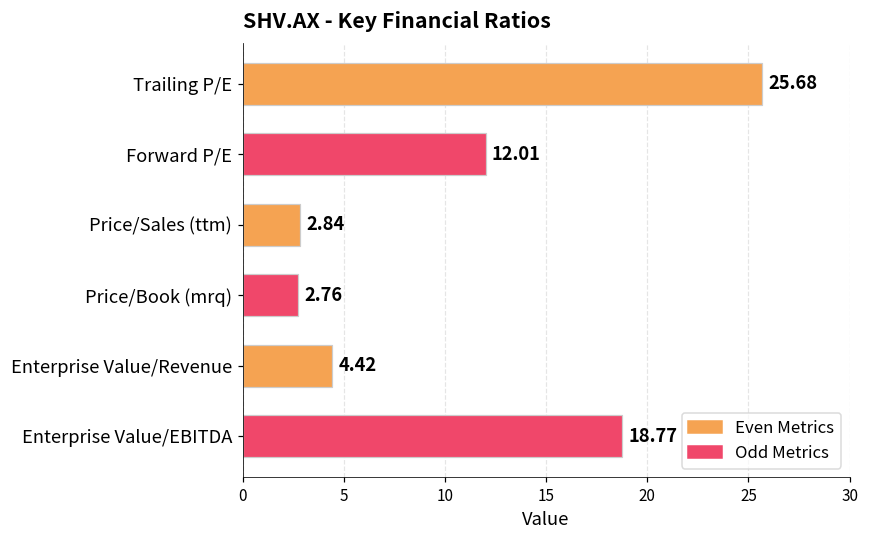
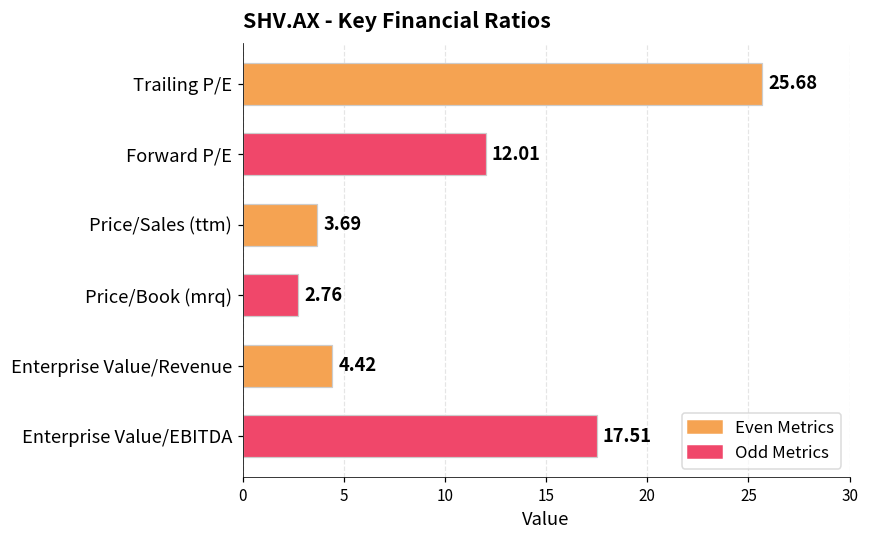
  {
    "Trailing P/E": 25.68,
    "Forward P/E": 12.01,
-   "Price/Sales (ttm)": 2.84,
+   "Price/Sales (ttm)": 3.69,
    "Price/Book (mrq)": 2.76,
    "Enterprise Value/Revenue": 4.42,
-   "Enterprise Value/EBITDA": 18.77
+   "Enterprise Value/EBITDA": 17.51
  }
